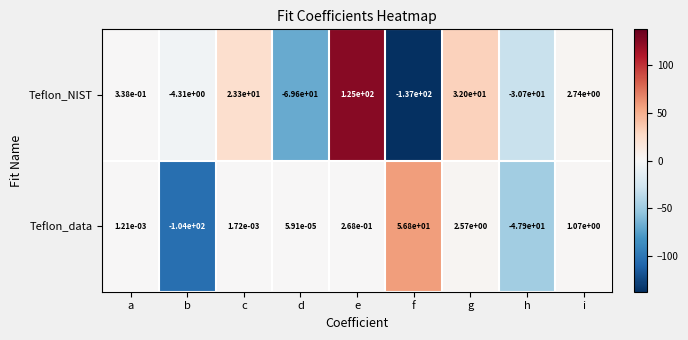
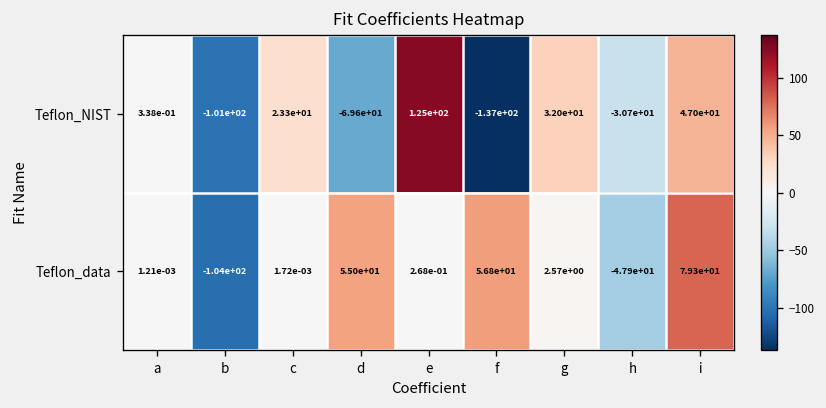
  {
    "Teflon_NIST": {
      "a": "3.38e-01",
-     "b": "-4.31e+00",
+     "b": "-1.01e+02",
      "c": "2.33e+01",
      "d": "-6.96e+01",
      "e": "1.25e+02",
      "f": "-1.37e+02",
      "g": "3.20e+01",
      "h": "-3.07e+01",
-     "i": "2.74e+00"
+     "i": "4.70e+01"
    },
    "Teflon_data": {
      "a": "1.21e-03",
      "b": "-1.04e+02",
      "c": "1.72e-03",
-     "d": "5.91e-05",
+     "d": "5.50e+01",
      "e": "2.68e-01",
      "f": "5.68e+01",
      "g": "2.57e+00",
      "h": "-4.79e+01",
-     "i": "1.07e+00"
+     "i": "7.93e+01"
    }
  }
